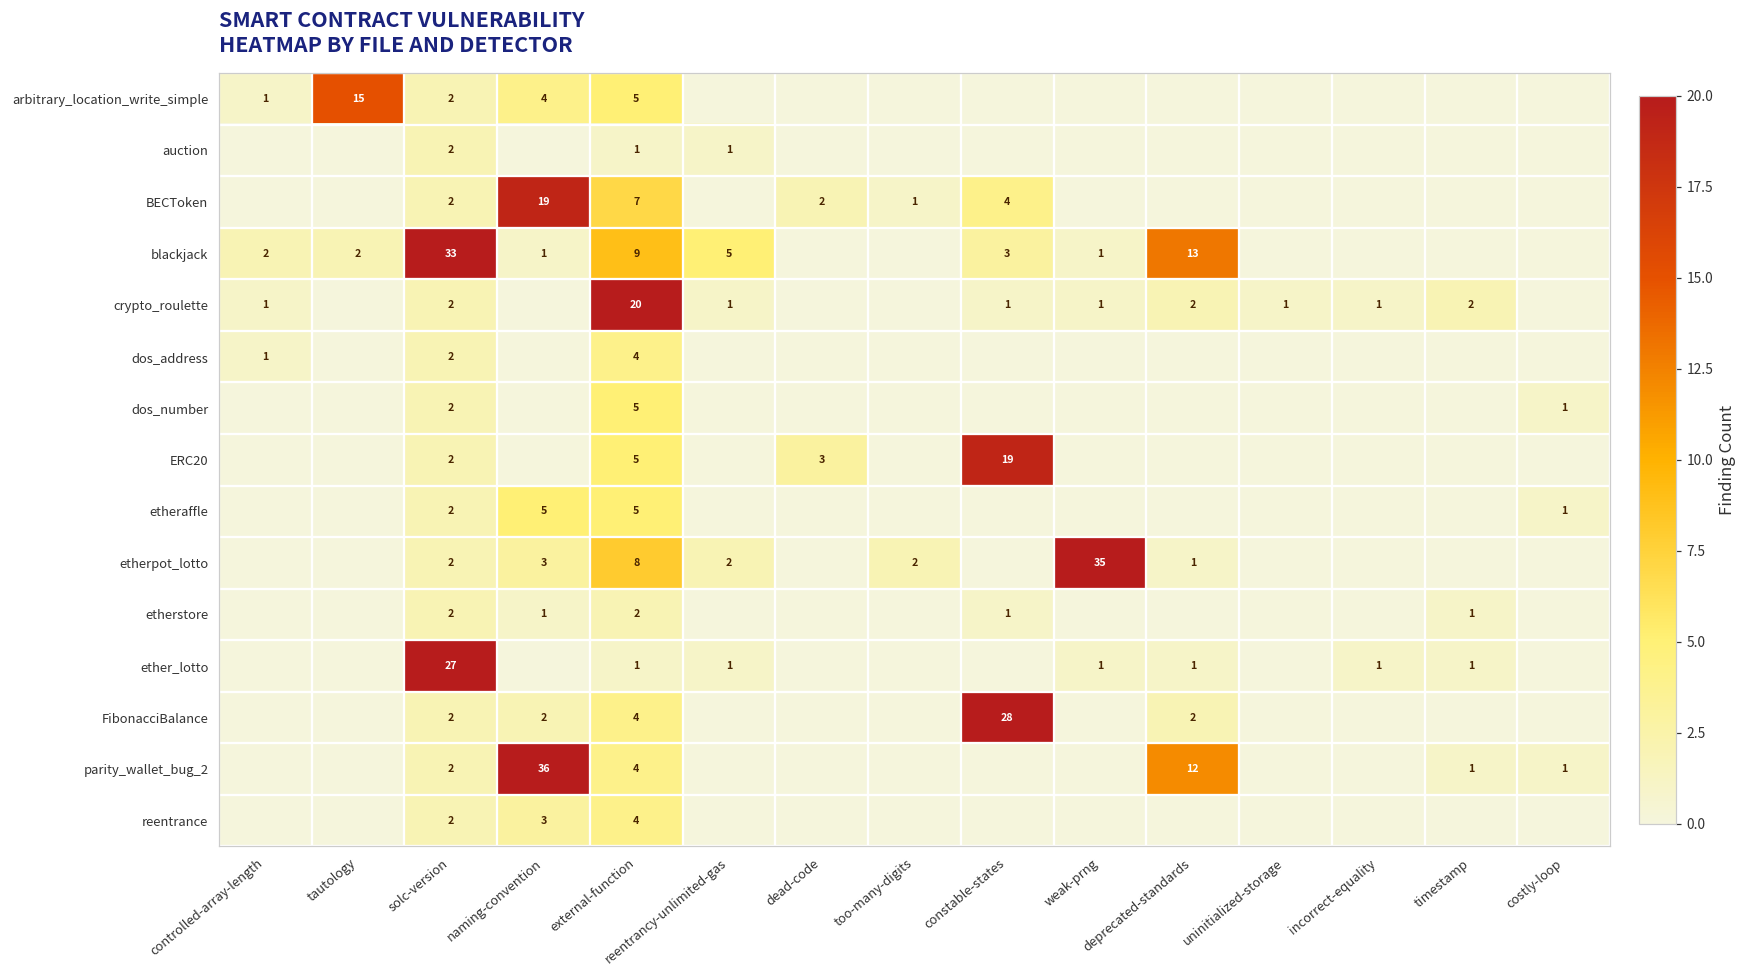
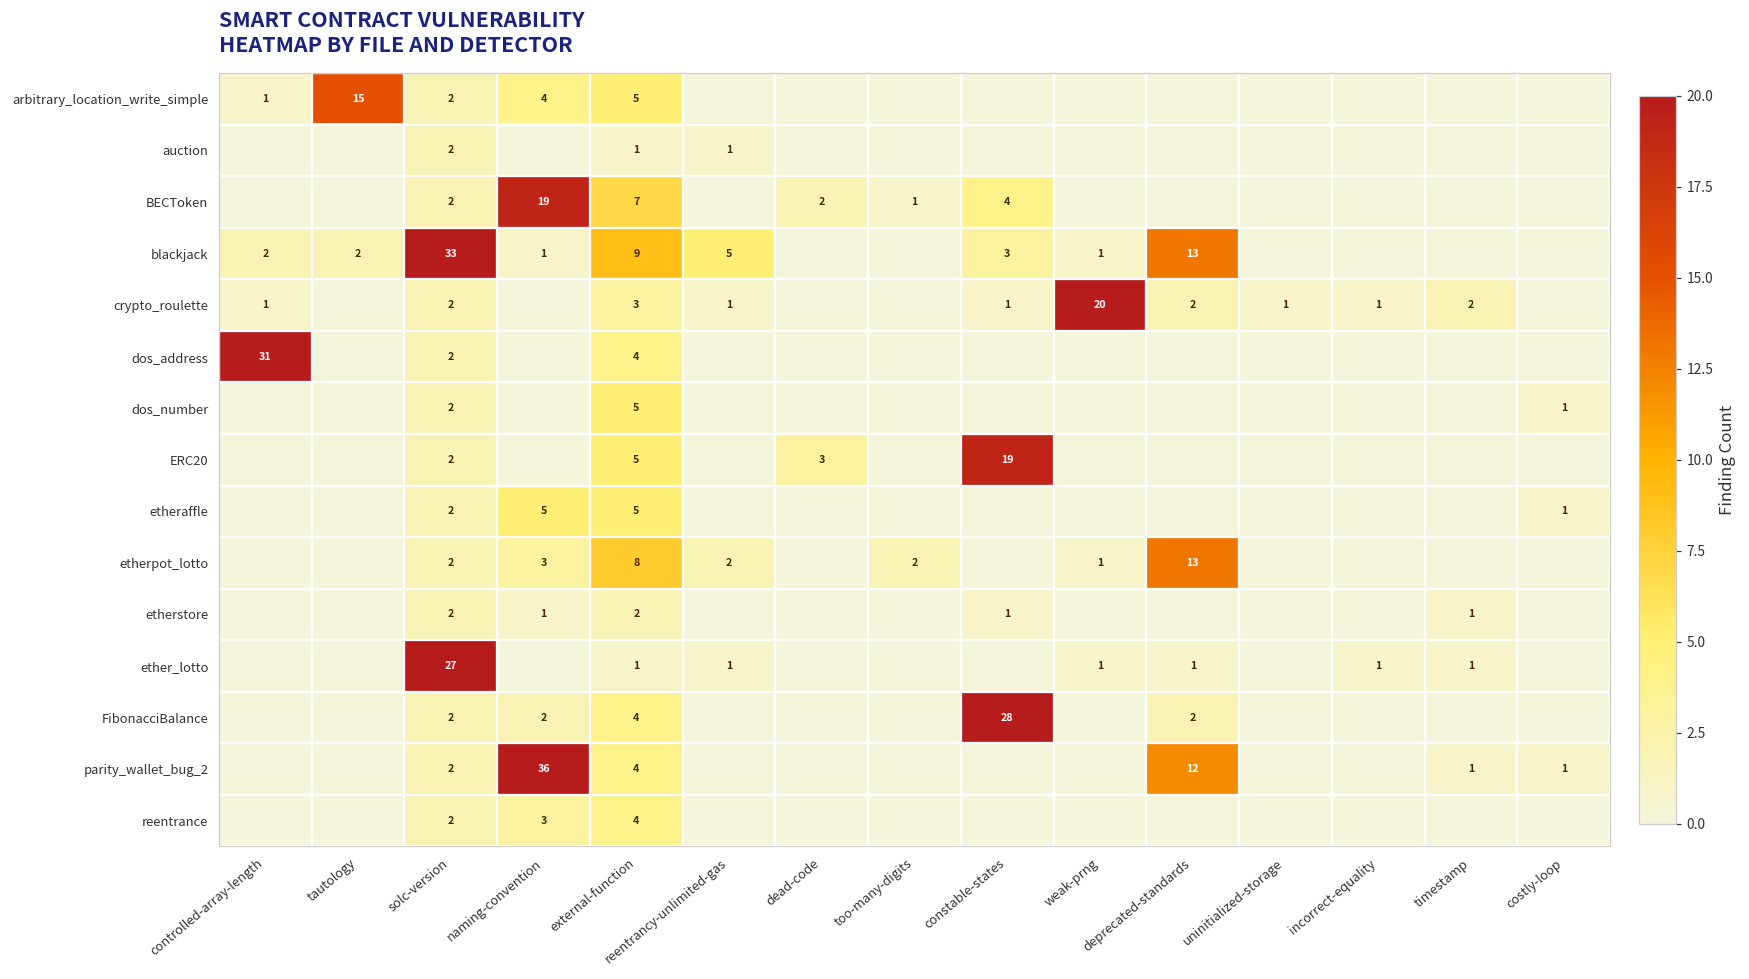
  {
    "arbitrary_location_write_simple": {
      "controlled-array-length": 1,
      "tautology": 15,
      "solc-version": 2,
      "naming-convention": 4,
      "external-function": 5
    },
    "auction": {
      "solc-version": 2,
      "external-function": 1,
      "reentrancy-unlimited-gas": 1
    },
    "BECToken": {
      "solc-version": 2,
      "naming-convention": 19,
      "external-function": 7,
      "dead-code": 2,
      "too-many-digits": 1,
      "constable-states": 4
    },
    "blackjack": {
      "controlled-array-length": 2,
      "tautology": 2,
      "solc-version": 33,
      "naming-convention": 1,
      "external-function": 9,
      "reentrancy-unlimited-gas": 5,
      "constable-states": 3,
      "weak-prng": 1,
      "deprecated-standards": 13
    },
    "crypto_roulette": {
      "controlled-array-length": 1,
      "solc-version": 2,
-     "external-function": 20,
+     "external-function": 3,
      "reentrancy-unlimited-gas": 1,
      "constable-states": 1,
-     "weak-prng": 1,
+     "weak-prng": 20,
      "deprecated-standards": 2,
      "uninitialized-storage": 1,
      "incorrect-equality": 1,
      "timestamp": 2
    },
    "dos_address": {
-     "controlled-array-length": 1,
+     "controlled-array-length": 31,
      "solc-version": 2,
      "external-function": 4
    },
    "dos_number": {
      "solc-version": 2,
      "external-function": 5,
      "costly-loop": 1
    },
    "ERC20": {
      "solc-version": 2,
      "external-function": 5,
      "dead-code": 3,
      "constable-states": 19
    },
    "etheraffle": {
      "solc-version": 2,
      "naming-convention": 5,
      "external-function": 5,
      "costly-loop": 1
    },
    "etherpot_lotto": {
      "solc-version": 2,
      "naming-convention": 3,
      "external-function": 8,
      "reentrancy-unlimited-gas": 2,
      "too-many-digits": 2,
-     "weak-prng": 35,
-     "deprecated-standards": 1
+     "weak-prng": 1,
+     "deprecated-standards": 13
    },
    "etherstore": {
      "solc-version": 2,
      "naming-convention": 1,
      "external-function": 2,
      "constable-states": 1,
      "timestamp": 1
    },
    "ether_lotto": {
      "solc-version": 27,
      "external-function": 1,
      "reentrancy-unlimited-gas": 1,
      "weak-prng": 1,
      "deprecated-standards": 1,
      "incorrect-equality": 1,
      "timestamp": 1
    },
    "FibonacciBalance": {
      "solc-version": 2,
      "naming-convention": 2,
      "external-function": 4,
      "constable-states": 28,
      "deprecated-standards": 2
    },
    "parity_wallet_bug_2": {
      "solc-version": 2,
      "naming-convention": 36,
      "external-function": 4,
      "deprecated-standards": 12,
      "timestamp": 1,
      "costly-loop": 1
    },
    "reentrance": {
      "solc-version": 2,
      "naming-convention": 3,
      "external-function": 4
    }
  }
